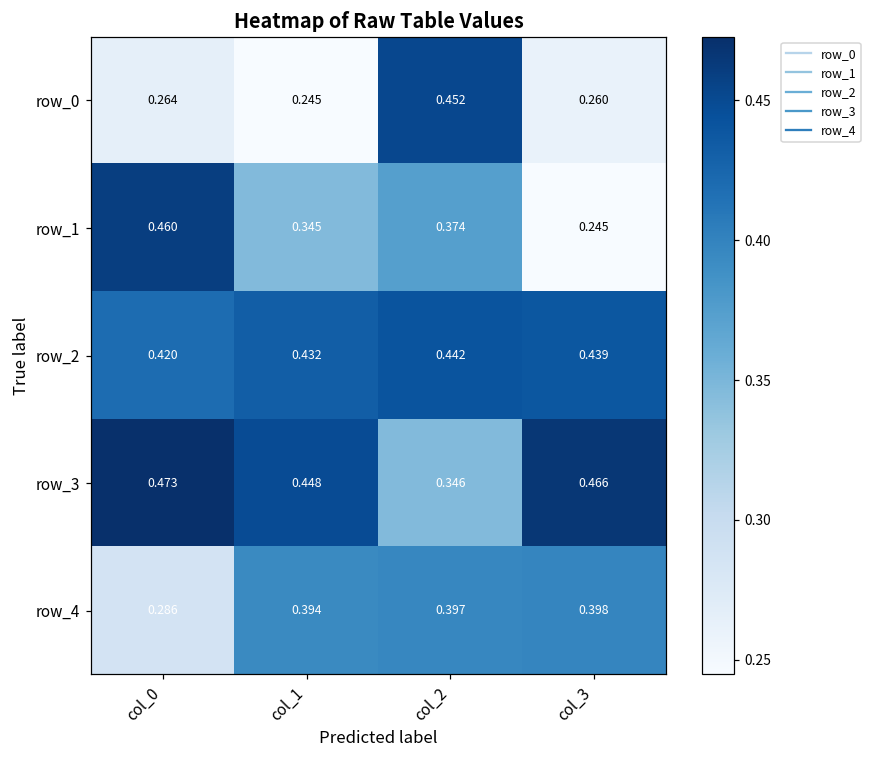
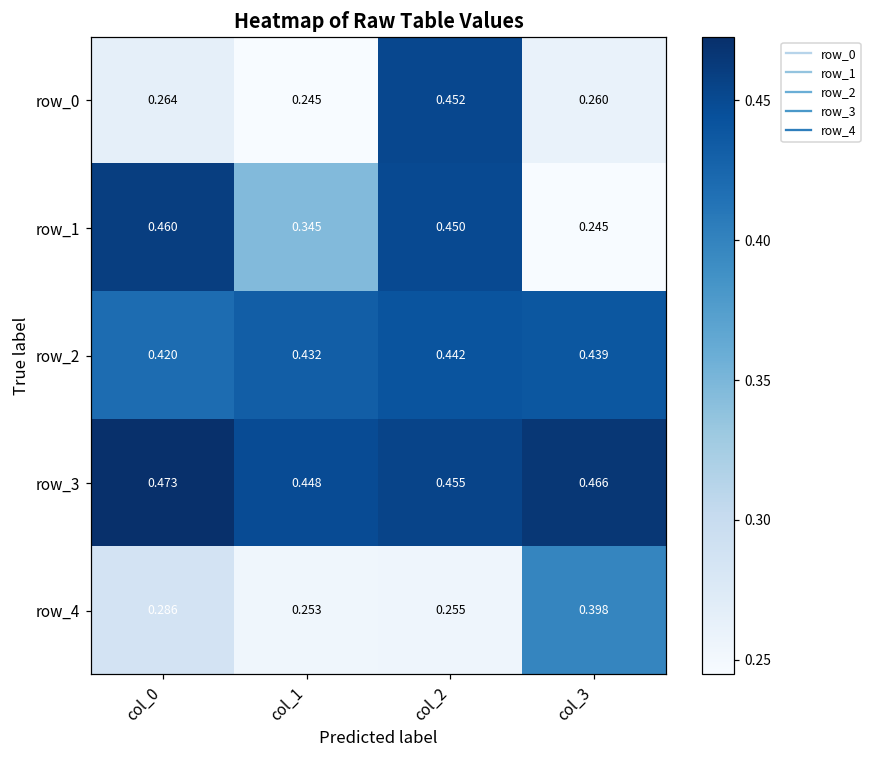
  {
    "row_0": {
      "col_0": 0.264,
      "col_1": 0.245,
      "col_2": 0.452,
      "col_3": 0.260
    },
    "row_1": {
      "col_0": 0.460,
      "col_1": 0.345,
-     "col_2": 0.374,
+     "col_2": 0.450,
      "col_3": 0.245
    },
    "row_2": {
      "col_0": 0.420,
      "col_1": 0.432,
      "col_2": 0.442,
      "col_3": 0.439
    },
    "row_3": {
      "col_0": 0.473,
      "col_1": 0.448,
-     "col_2": 0.346,
+     "col_2": 0.455,
      "col_3": 0.466
    },
    "row_4": {
-     "col_1": 0.394,
-     "col_2": 0.397,
+     "col_1": 0.253,
+     "col_2": 0.255,
      "col_3": 0.398
    }
  }
